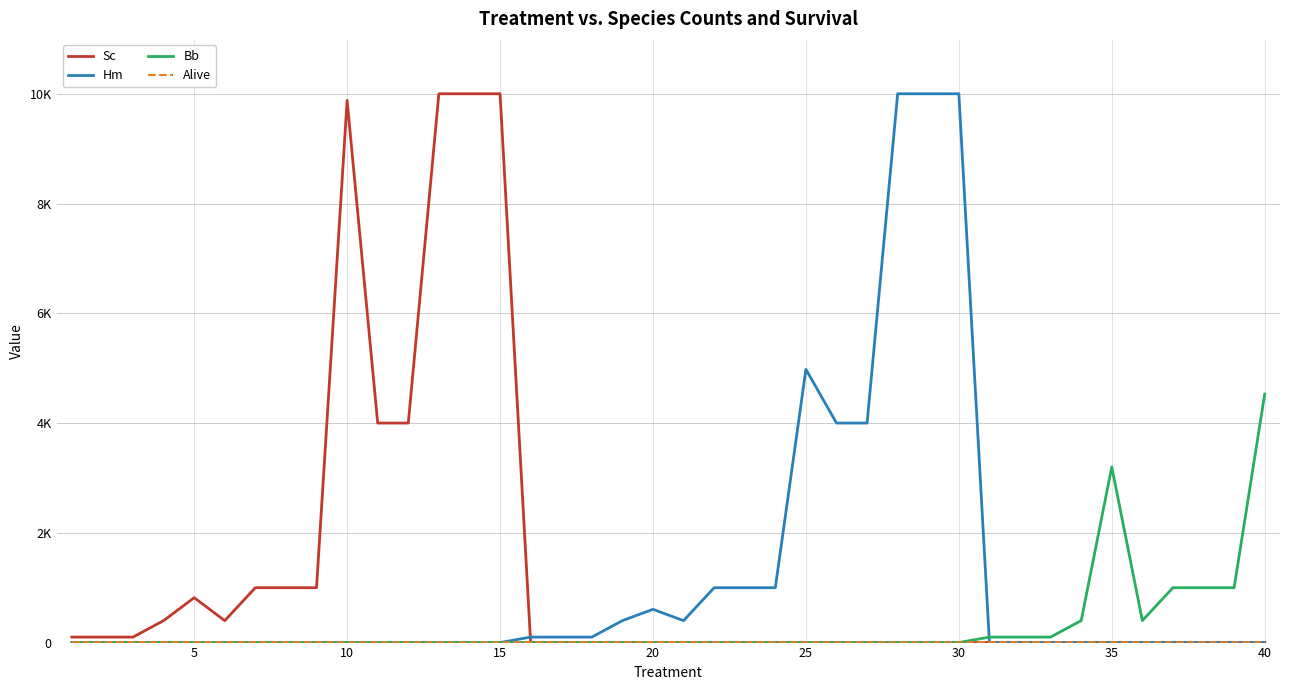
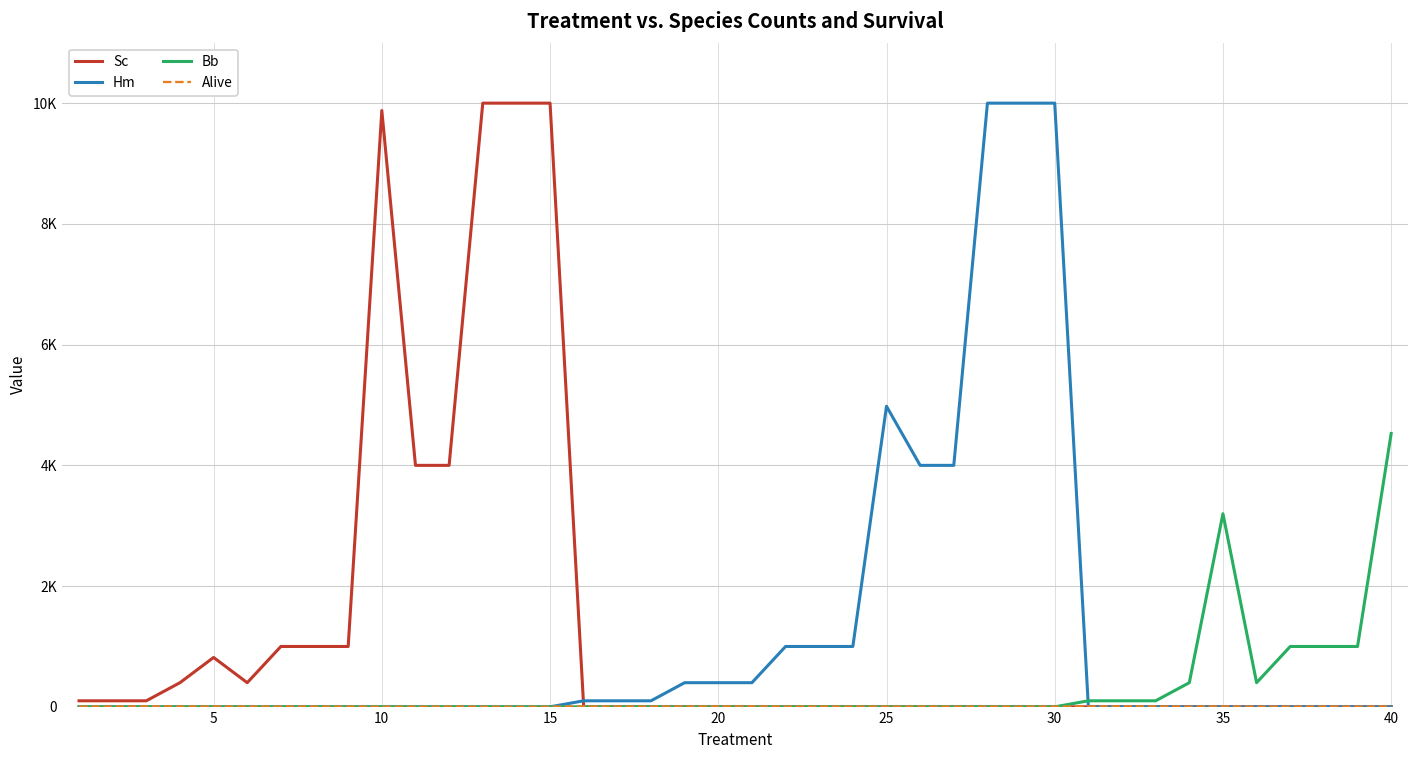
  {
    "Sc": {
      "5": 800,
      "10": 9900,
      "15": 10000
    },
    "Hm": {
-     "20": 600,
+     "20": 400,
      "25": 5000,
      "30": 10000
    },
    "Bb": {
      "35": 3200,
      "40": 4500
    }
  }
